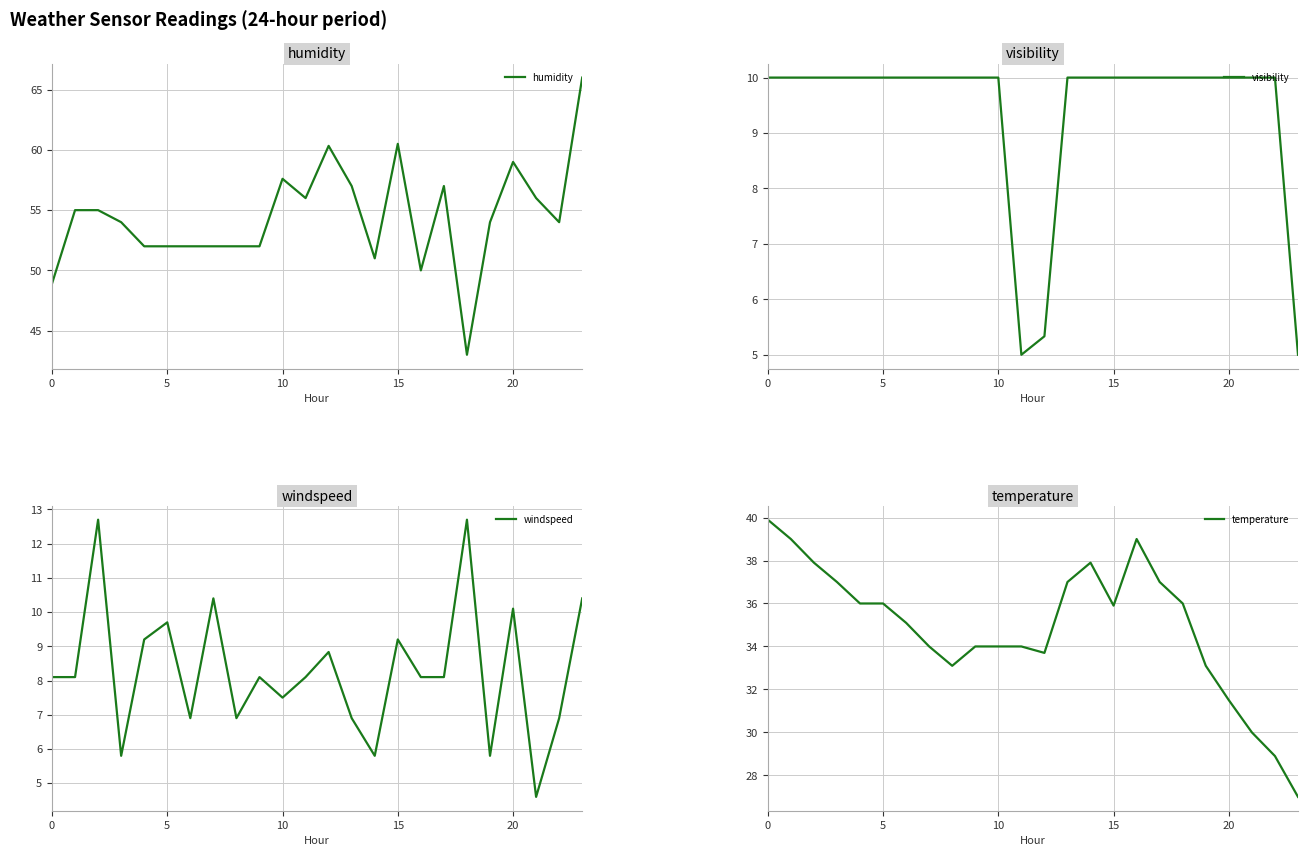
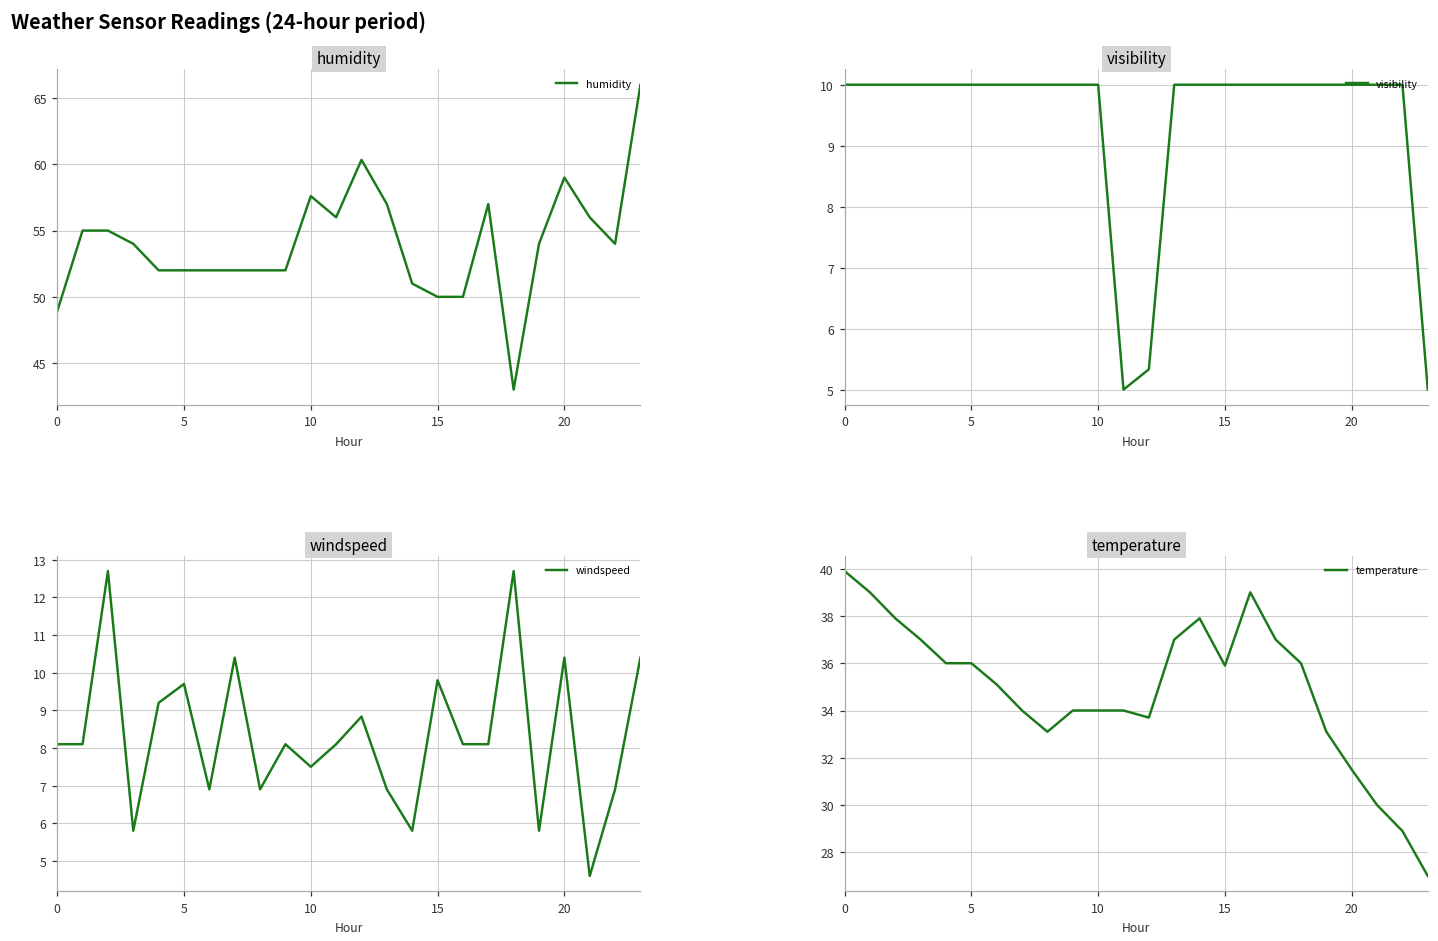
  {
    "humidity": {
      "0": 48.9,
      "5": 52.0,
      "10": 57.6,
-     "15": 60.5,
+     "15": 50.0,
      "20": 59.0
    },
    "visibility": {
      "0": 10.0,
      "5": 10.0,
      "10": 10.0,
      "15": 10.0,
      "20": 10.0
    },
    "windspeed": {
      "0": 8.1,
      "5": 9.7,
      "10": 7.5,
-     "15": 9.2,
-     "20": 10.1
+     "15": 9.8,
+     "20": 10.4
    },
    "temperature": {
      "0": 39.9,
      "5": 36.0,
      "10": 34.0,
      "15": 35.9,
      "20": 31.5
    }
  }
